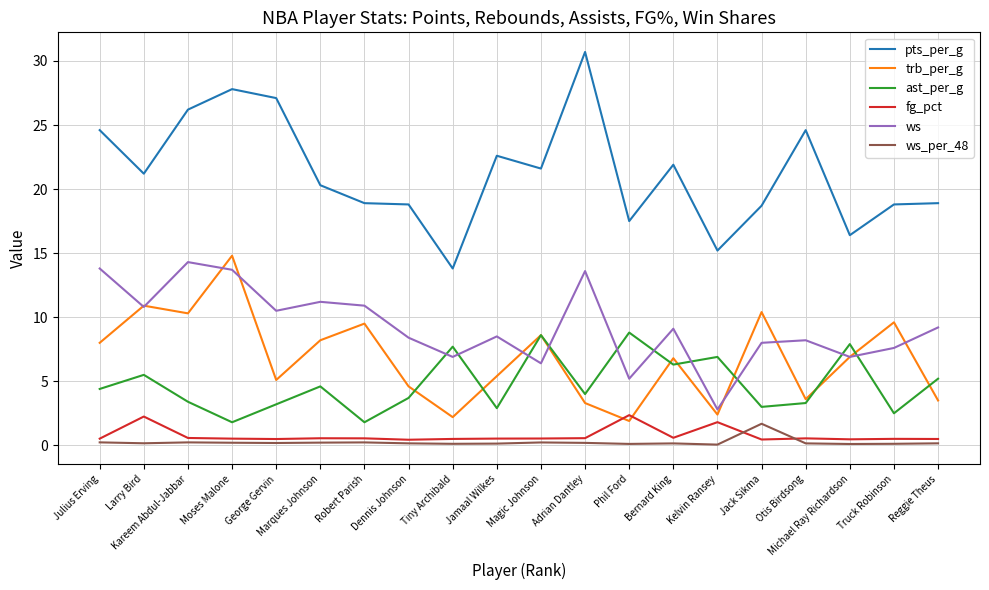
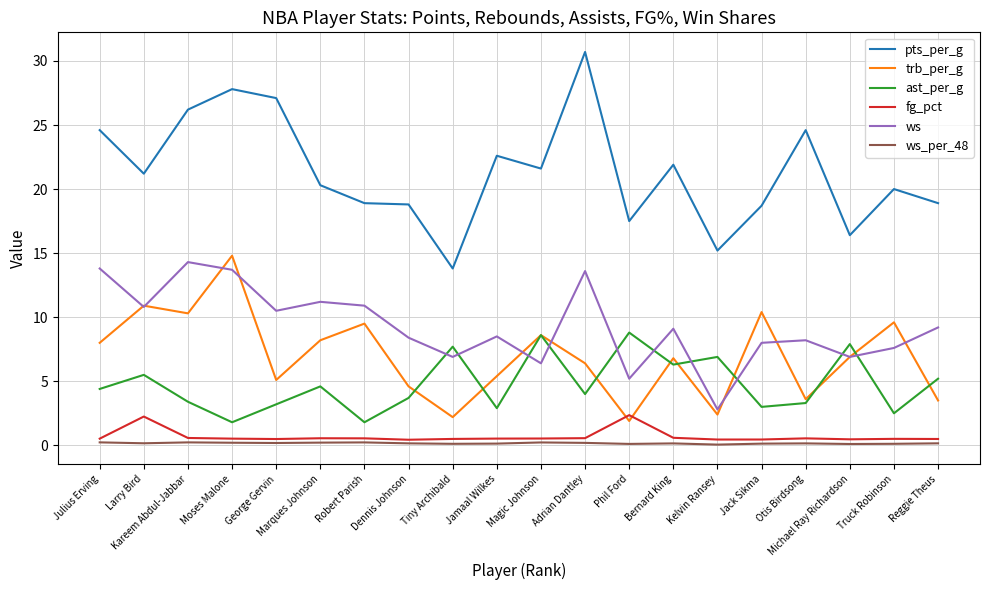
  {
    "pts_per_g": {
      "Julius Erving": 24.6,
      "Larry Bird": 21.2,
      "Kareem Abdul-Jabbar": 26.2,
      "Moses Malone": 27.8,
      "George Gervin": 27.1,
      "Marques Johnson": 20.3,
      "Robert Parish": 18.9,
      "Dennis Johnson": 18.8,
      "Tiny Archibald": 13.8,
      "Jamaal Wilkes": 22.6,
      "Magic Johnson": 21.6,
      "Adrian Dantley": 30.7,
      "Phil Ford": 17.5,
      "Bernard King": 21.9,
      "Kelvin Ransey": 15.2,
      "Jack Sikma": 18.7,
      "Otis Birdsong": 24.6,
      "Michael Ray Richardson": 16.4,
-     "Truck Robinson": 18.8,
+     "Truck Robinson": 20.0,
      "Reggie Theus": 18.9
    },
    "trb_per_g": {
      "Julius Erving": 8.0,
      "Kareem Abdul-Jabbar": 10.3,
      "Moses Malone": 14.8,
      "George Gervin": 5.1,
      "Marques Johnson": 8.2,
      "Robert Parish": 9.5,
      "Dennis Johnson": 4.6,
      "Tiny Archibald": 2.2,
      "Jamaal Wilkes": 5.4,
-     "Adrian Dantley": 3.3,
+     "Adrian Dantley": 6.4,
      "Phil Ford": 1.9,
      "Bernard King": 6.8,
      "Kelvin Ransey": 2.4,
      "Jack Sikma": 10.4,
      "Otis Birdsong": 3.6,
      "Truck Robinson": 9.6,
      "Reggie Theus": 3.5
    },
    "ast_per_g": {
      "Julius Erving": 4.4,
      "Larry Bird": 5.5,
      "Kareem Abdul-Jabbar": 3.4,
      "Moses Malone": 1.8,
      "George Gervin": 3.2,
      "Marques Johnson": 4.6,
      "Robert Parish": 1.8,
      "Dennis Johnson": 3.7,
      "Tiny Archibald": 7.7,
      "Jamaal Wilkes": 2.9,
      "Adrian Dantley": 4.0,
      "Phil Ford": 8.8,
      "Bernard King": 6.3,
      "Kelvin Ransey": 6.9,
      "Jack Sikma": 3.0,
      "Otis Birdsong": 3.3,
      "Michael Ray Richardson": 7.9,
      "Truck Robinson": 2.5,
      "Reggie Theus": 5.2
    },
    "fg_pct": {
      "Julius Erving": 0.5,
      "Larry Bird": 2.2,
      "Kareem Abdul-Jabbar": 0.6,
      "Moses Malone": 0.5,
      "George Gervin": 0.5,
      "Marques Johnson": 0.6,
      "Robert Parish": 0.5,
      "Dennis Johnson": 0.4,
      "Tiny Archibald": 0.5,
      "Jamaal Wilkes": 0.5,
      "Magic Johnson": 0.5,
      "Adrian Dantley": 0.6,
      "Phil Ford": 2.4,
      "Bernard King": 0.6,
-     "Kelvin Ransey": 1.8,
+     "Kelvin Ransey": 0.5,
      "Jack Sikma": 0.5,
      "Otis Birdsong": 0.5,
      "Michael Ray Richardson": 0.5,
      "Truck Robinson": 0.5,
      "Reggie Theus": 0.5
    },
    "ws": {
      "Julius Erving": 13.8,
      "Kareem Abdul-Jabbar": 14.3,
      "Moses Malone": 13.7,
      "George Gervin": 10.5,
      "Marques Johnson": 11.2,
      "Robert Parish": 10.9,
      "Dennis Johnson": 8.4,
      "Tiny Archibald": 6.9,
      "Jamaal Wilkes": 8.5,
      "Magic Johnson": 6.4,
      "Adrian Dantley": 13.6,
      "Phil Ford": 5.2,
      "Bernard King": 9.1,
      "Kelvin Ransey": 2.8,
      "Jack Sikma": 8.0,
      "Otis Birdsong": 8.2,
      "Truck Robinson": 7.6,
      "Reggie Theus": 9.2
    },
    "ws_per_48": {
      "Julius Erving": 0.2,
      "Larry Bird": 0.2,
      "Kareem Abdul-Jabbar": 0.2,
      "Moses Malone": 0.2,
      "George Gervin": 0.2,
      "Marques Johnson": 0.2,
      "Robert Parish": 0.2,
      "Dennis Johnson": 0.2,
      "Tiny Archibald": 0.1,
      "Jamaal Wilkes": 0.1,
      "Magic Johnson": 0.2,
      "Adrian Dantley": 0.2,
      "Phil Ford": 0.1,
      "Bernard King": 0.2,
      "Kelvin Ransey": 0.1,
-     "Jack Sikma": 1.7,
+     "Jack Sikma": 0.1,
      "Otis Birdsong": 0.2,
      "Michael Ray Richardson": 0.1,
      "Truck Robinson": 0.1,
      "Reggie Theus": 0.2
    }
  }
